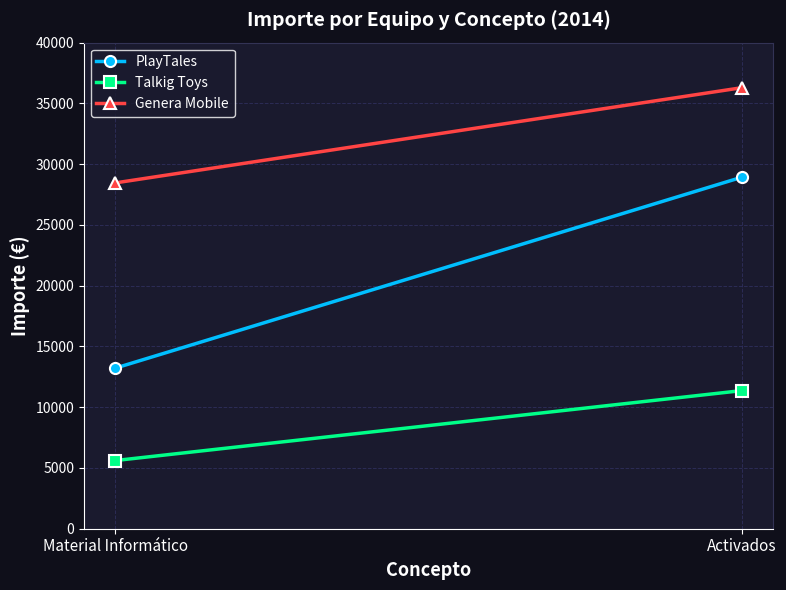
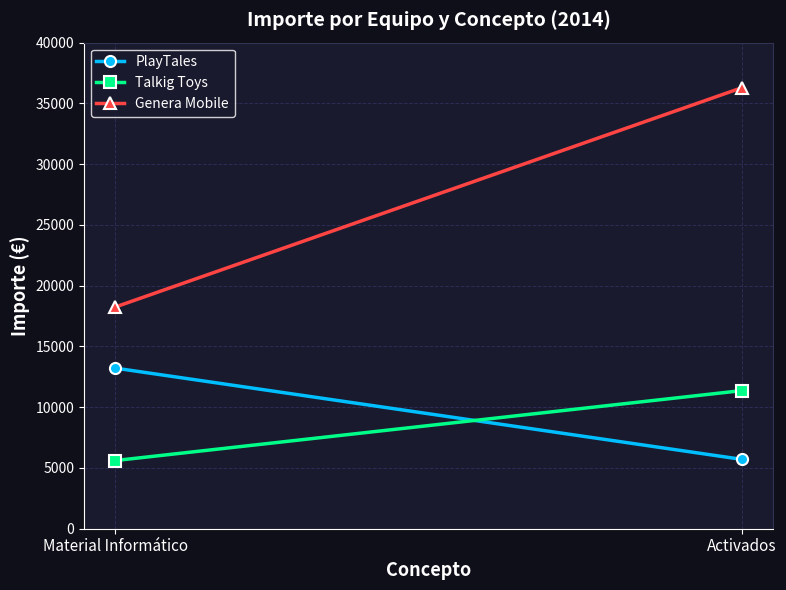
  {
    "PlayTales": {
      "Material Informático": 13200,
-     "Activados": 28900
+     "Activados": 5700
    },
    "Talkig Toys": {
      "Material Informático": 5600,
      "Activados": 11400
    },
    "Genera Mobile": {
-     "Material Informático": 28500,
+     "Material Informático": 18200,
      "Activados": 36300
    }
  }
